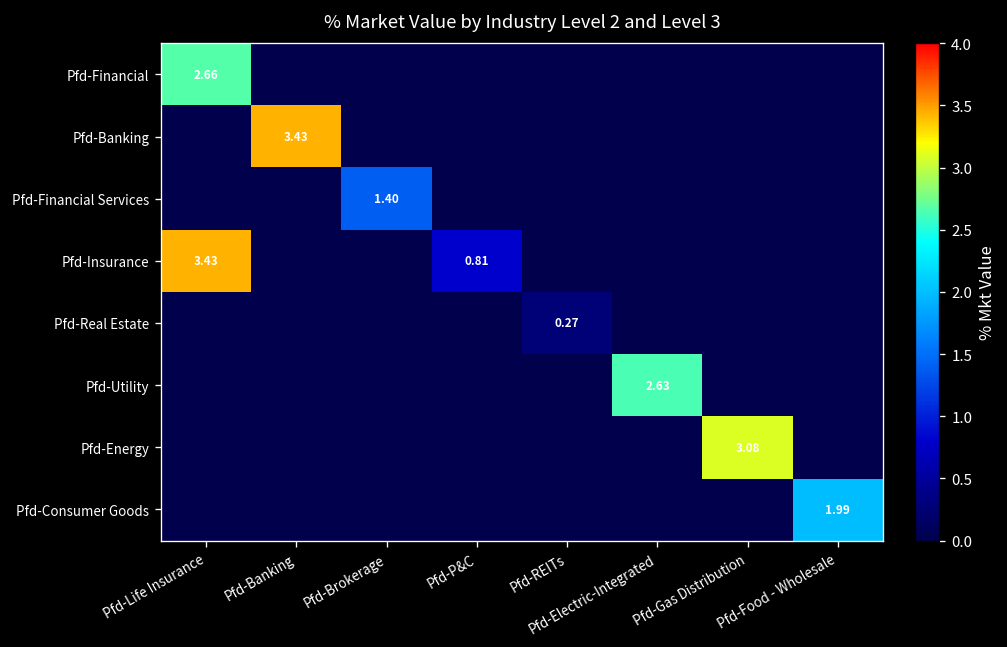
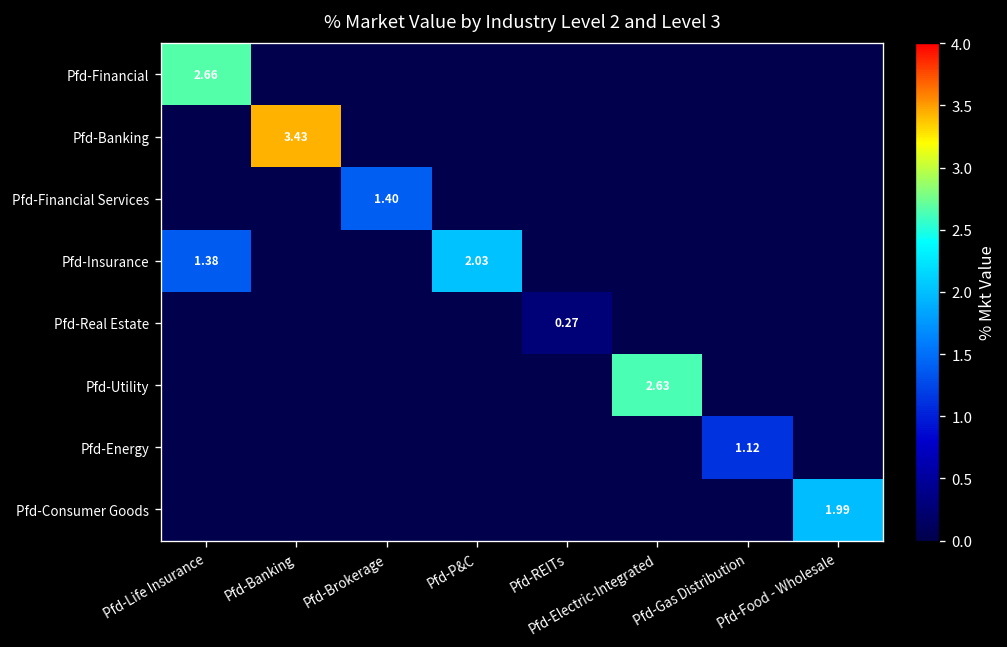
  {
    "Pfd-Financial": {
      "Pfd-Life Insurance": 2.66
    },
    "Pfd-Banking": {
      "Pfd-Banking": 3.43
    },
    "Pfd-Financial Services": {
      "Pfd-Brokerage": 1.40
    },
    "Pfd-Insurance": {
-     "Pfd-Life Insurance": 3.43,
-     "Pfd-P&C": 0.81
+     "Pfd-Life Insurance": 1.38,
+     "Pfd-P&C": 2.03
    },
    "Pfd-Real Estate": {
      "Pfd-REITs": 0.27
    },
    "Pfd-Utility": {
      "Pfd-Electric-Integrated": 2.63
    },
    "Pfd-Energy": {
-     "Pfd-Gas Distribution": 3.08
+     "Pfd-Gas Distribution": 1.12
    },
    "Pfd-Consumer Goods": {
      "Pfd-Food - Wholesale": 1.99
    }
  }
